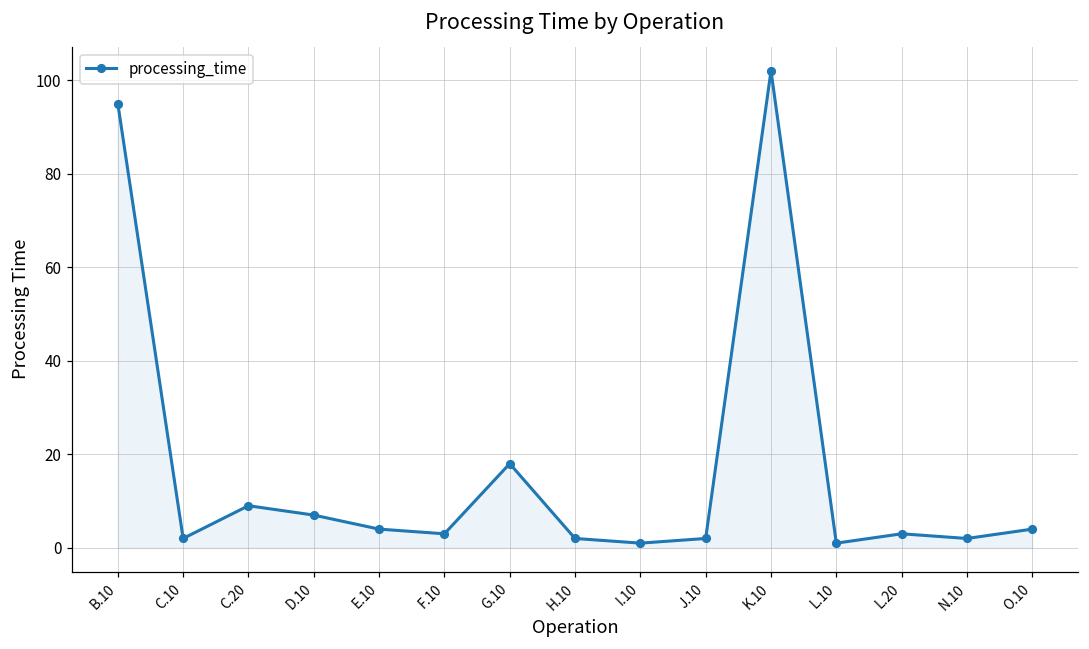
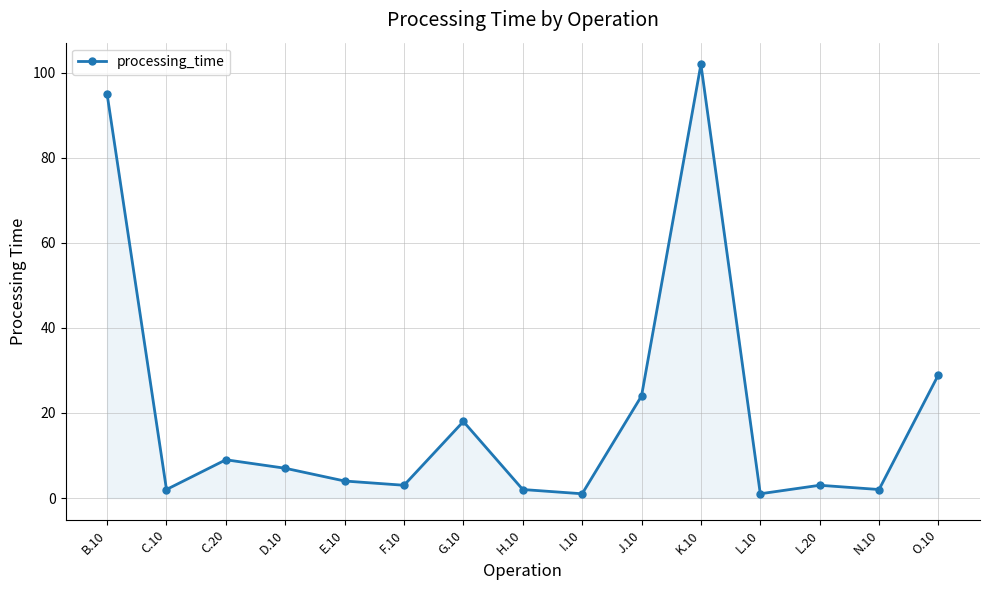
  {
    "B.10": 95,
    "C.10": 2,
    "C.20": 9,
    "D.10": 7,
    "E.10": 4,
    "F.10": 3,
    "G.10": 18,
    "H.10": 2,
    "I.10": 1,
-   "J.10": 2,
+   "J.10": 24,
    "K.10": 102,
    "L.10": 1,
    "L.20": 3,
    "N.10": 2,
-   "O.10": 4
+   "O.10": 29
  }
